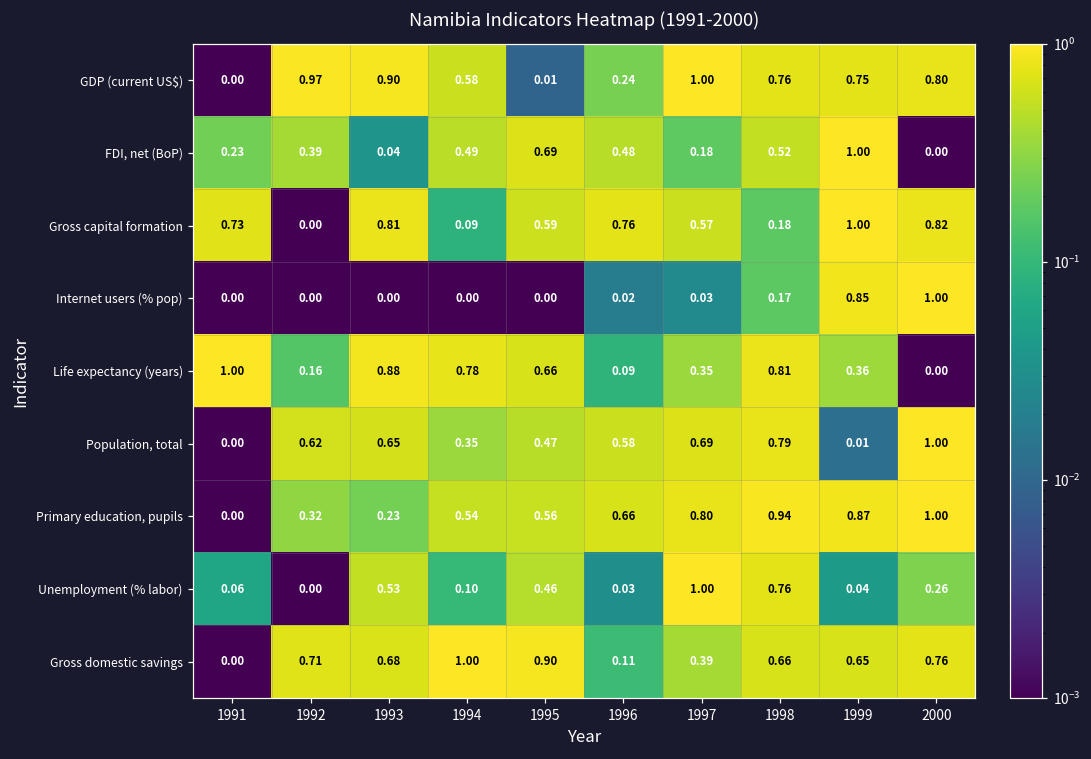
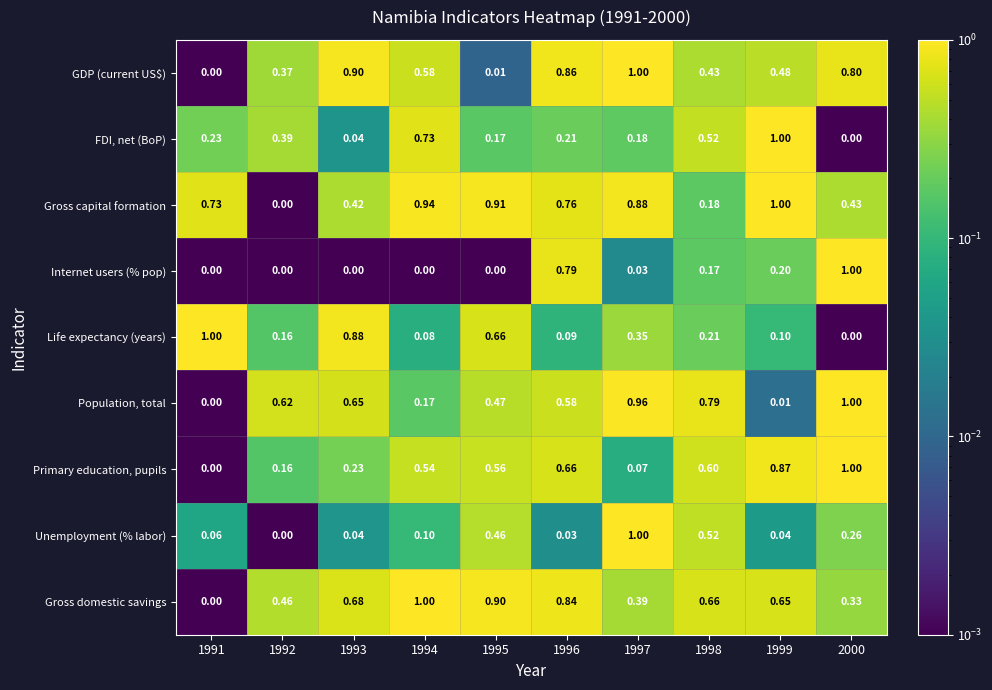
  {
    "GDP (current US$)": {
      "1991": 0.00,
-     "1992": 0.97,
+     "1992": 0.37,
      "1993": 0.90,
      "1994": 0.58,
      "1995": 0.01,
-     "1996": 0.24,
+     "1996": 0.86,
      "1997": 1.00,
-     "1998": 0.76,
-     "1999": 0.75,
+     "1998": 0.43,
+     "1999": 0.48,
      "2000": 0.80
    },
    "FDI, net (BoP)": {
      "1991": 0.23,
      "1992": 0.39,
      "1993": 0.04,
-     "1994": 0.49,
-     "1995": 0.69,
-     "1996": 0.48,
+     "1994": 0.73,
+     "1995": 0.17,
+     "1996": 0.21,
      "1997": 0.18,
      "1998": 0.52,
      "1999": 1.00,
      "2000": 0.00
    },
    "Gross capital formation": {
      "1991": 0.73,
      "1992": 0.00,
-     "1993": 0.81,
-     "1994": 0.09,
-     "1995": 0.59,
+     "1993": 0.42,
+     "1994": 0.94,
+     "1995": 0.91,
      "1996": 0.76,
-     "1997": 0.57,
+     "1997": 0.88,
      "1998": 0.18,
      "1999": 1.00,
-     "2000": 0.82
+     "2000": 0.43
    },
    "Internet users (% pop)": {
      "1991": 0.00,
      "1992": 0.00,
      "1993": 0.00,
      "1994": 0.00,
      "1995": 0.00,
-     "1996": 0.02,
+     "1996": 0.79,
      "1997": 0.03,
      "1998": 0.17,
-     "1999": 0.85,
+     "1999": 0.20,
      "2000": 1.00
    },
    "Life expectancy (years)": {
      "1991": 1.00,
      "1992": 0.16,
      "1993": 0.88,
-     "1994": 0.78,
+     "1994": 0.08,
      "1995": 0.66,
      "1996": 0.09,
      "1997": 0.35,
-     "1998": 0.81,
-     "1999": 0.36,
+     "1998": 0.21,
+     "1999": 0.10,
      "2000": 0.00
    },
    "Population, total": {
      "1991": 0.00,
      "1992": 0.62,
      "1993": 0.65,
-     "1994": 0.35,
+     "1994": 0.17,
      "1995": 0.47,
      "1996": 0.58,
-     "1997": 0.69,
+     "1997": 0.96,
      "1998": 0.79,
      "1999": 0.01,
      "2000": 1.00
    },
    "Primary education, pupils": {
      "1991": 0.00,
-     "1992": 0.32,
+     "1992": 0.16,
      "1993": 0.23,
      "1994": 0.54,
      "1995": 0.56,
      "1996": 0.66,
-     "1997": 0.80,
-     "1998": 0.94,
+     "1997": 0.07,
+     "1998": 0.60,
      "1999": 0.87,
      "2000": 1.00
    },
    "Unemployment (% labor)": {
      "1991": 0.06,
      "1992": 0.00,
-     "1993": 0.53,
+     "1993": 0.04,
      "1994": 0.10,
      "1995": 0.46,
      "1996": 0.03,
      "1997": 1.00,
-     "1998": 0.76,
+     "1998": 0.52,
      "1999": 0.04,
      "2000": 0.26
    },
    "Gross domestic savings": {
      "1991": 0.00,
-     "1992": 0.71,
+     "1992": 0.46,
      "1993": 0.68,
      "1994": 1.00,
      "1995": 0.90,
-     "1996": 0.11,
+     "1996": 0.84,
      "1997": 0.39,
      "1998": 0.66,
      "1999": 0.65,
-     "2000": 0.76
+     "2000": 0.33
    }
  }
